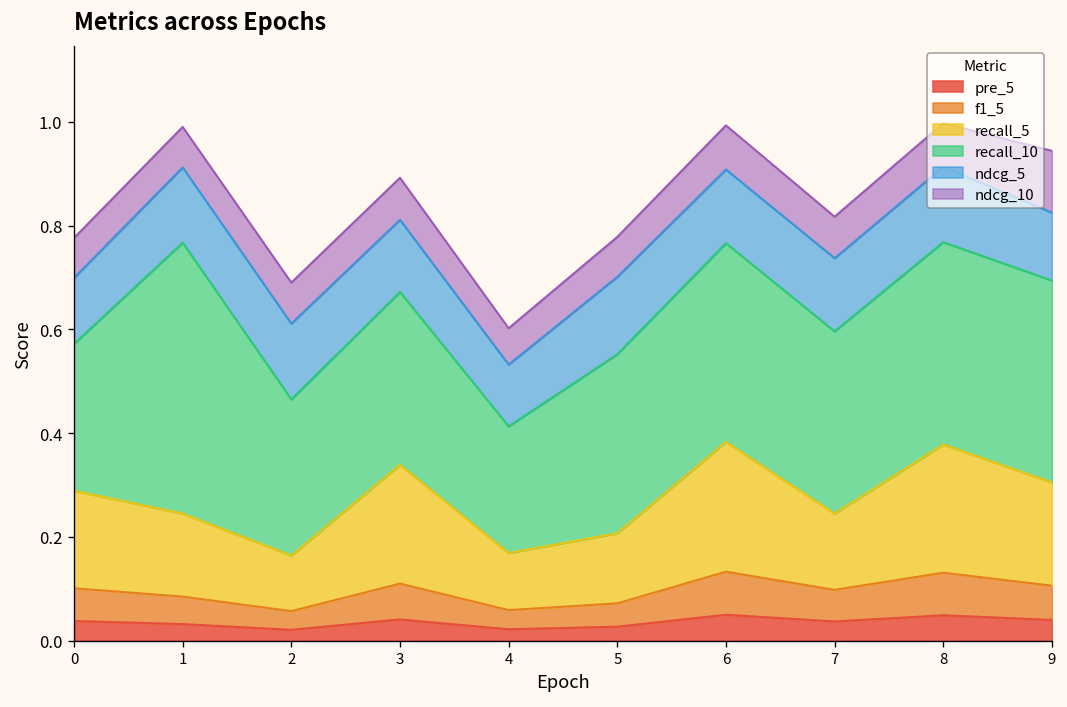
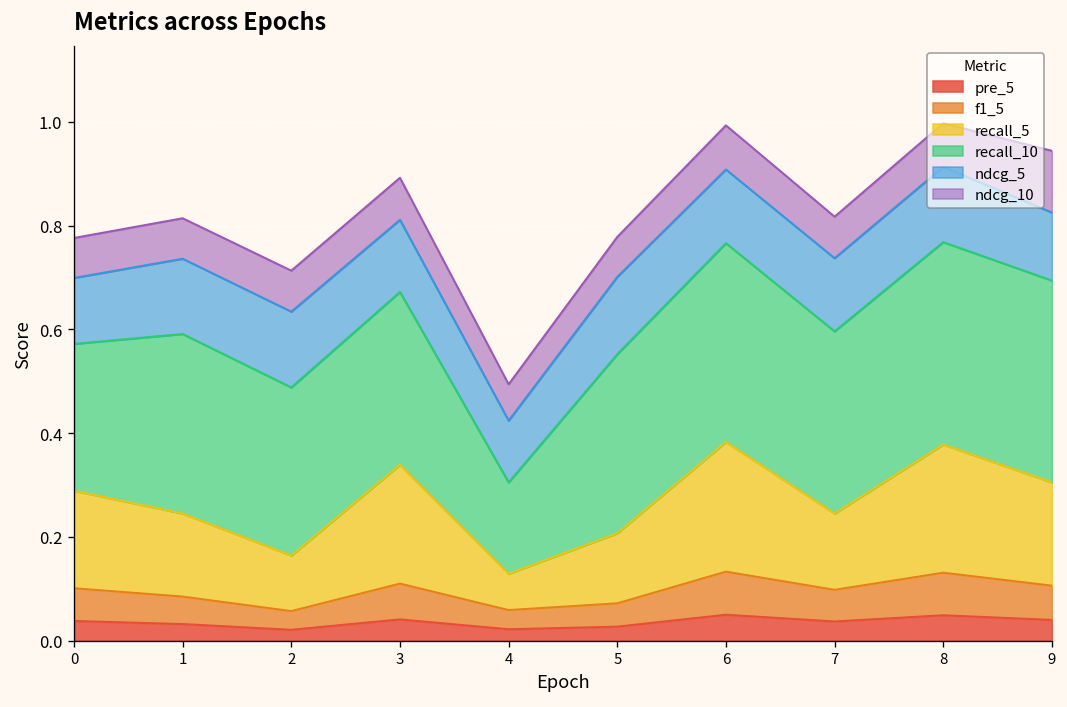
  {
    "recall_5": {
      "0": 0.19,
      "1": 0.16,
      "2": 0.11,
      "3": 0.23,
-     "4": 0.11,
+     "4": 0.07,
      "5": 0.14,
      "6": 0.25,
      "7": 0.15,
      "8": 0.25,
      "9": 0.20
    },
    "recall_10": {
      "0": 0.28,
-     "1": 0.52,
-     "2": 0.30,
+     "1": 0.35,
+     "2": 0.32,
      "3": 0.33,
-     "4": 0.24,
+     "4": 0.18,
      "5": 0.35,
      "6": 0.38,
      "7": 0.35,
      "8": 0.39,
      "9": 0.39
    },
    "ndcg_5": {
      "0": 0.13,
      "1": 0.15,
      "2": 0.15,
      "3": 0.14,
      "4": 0.12,
      "5": 0.15,
      "6": 0.14,
      "7": 0.14,
      "9": 0.13
    },
    "ndcg_10": {
      "0": 0.08,
      "1": 0.08,
      "2": 0.08,
      "3": 0.08,
      "4": 0.07,
      "5": 0.08,
      "6": 0.08,
      "7": 0.08,
      "9": 0.12
    }
  }
